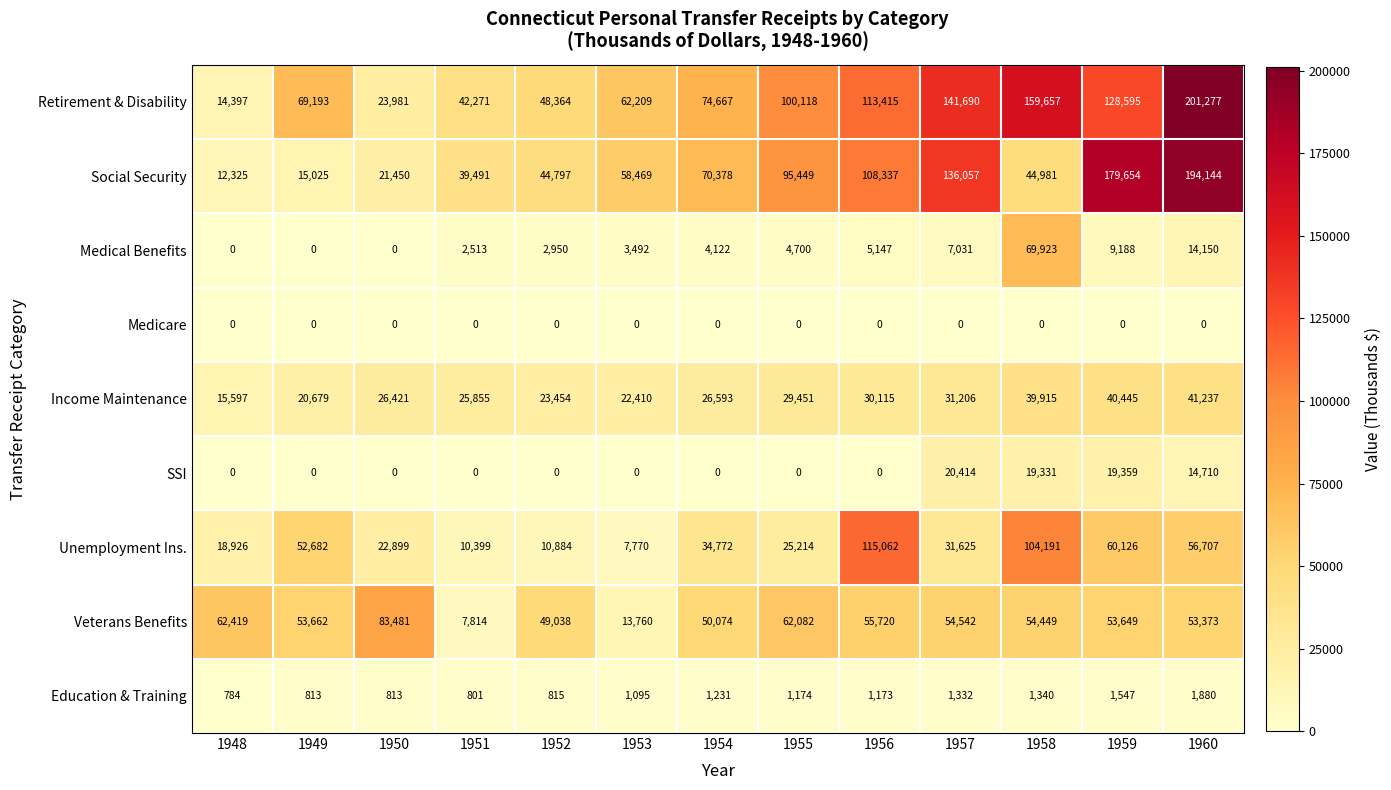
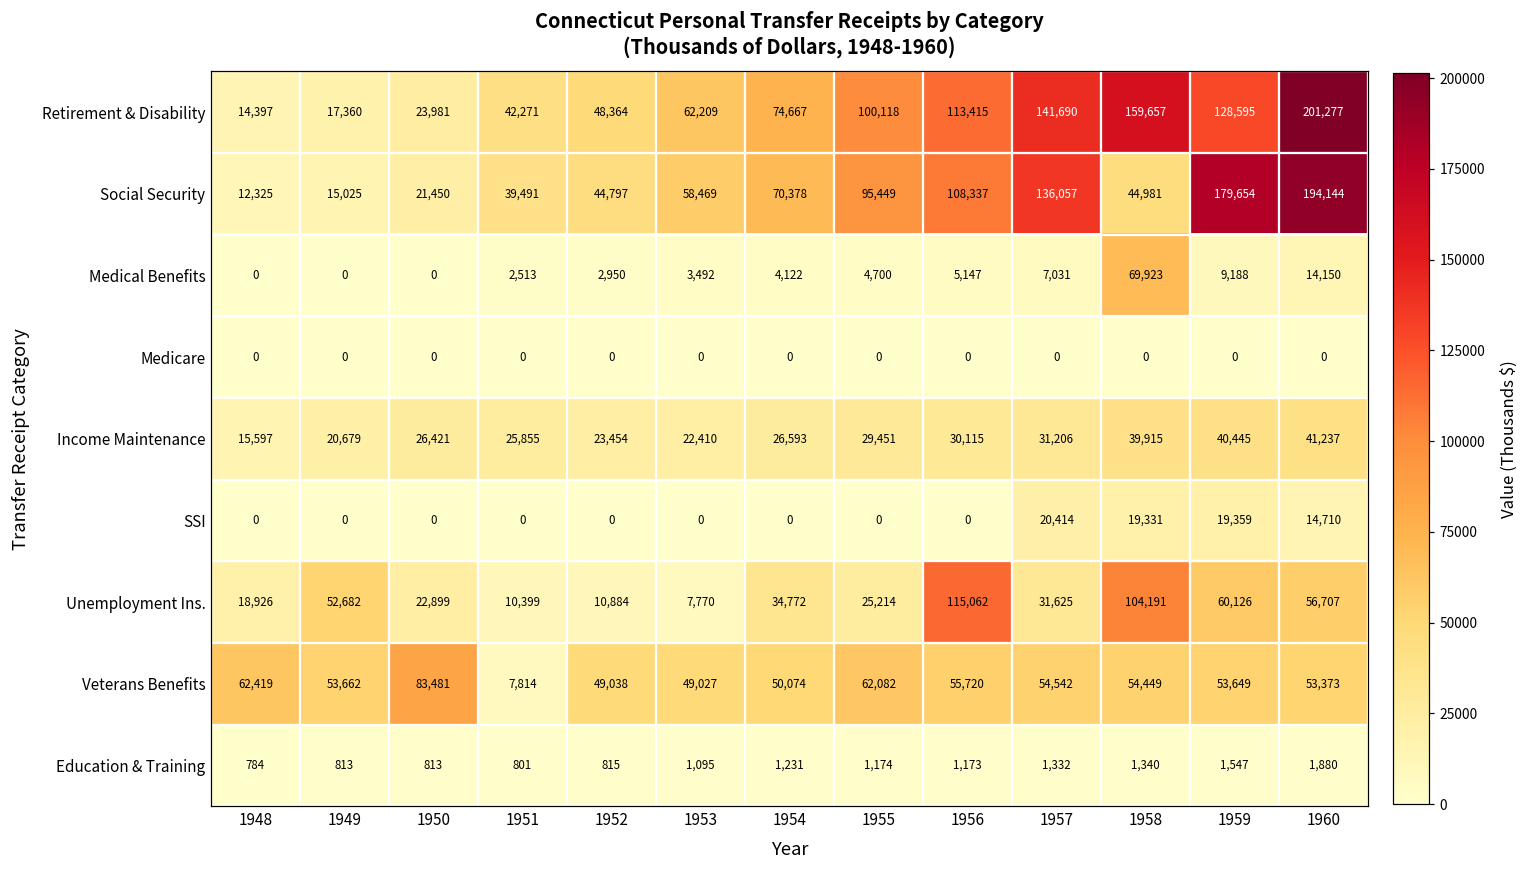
  {
    "Retirement & Disability": {
      "1948": "14,397",
-     "1949": "69,193",
+     "1949": "17,360",
      "1950": "23,981",
      "1951": "42,271",
      "1952": "48,364",
      "1953": "62,209",
      "1954": "74,667",
      "1955": "100,118",
      "1956": "113,415",
      "1957": "141,690",
      "1958": "159,657",
      "1959": "128,595",
      "1960": "201,277"
    },
    "Social Security": {
      "1948": "12,325",
      "1949": "15,025",
      "1950": "21,450",
      "1951": "39,491",
      "1952": "44,797",
      "1953": "58,469",
      "1954": "70,378",
      "1955": "95,449",
      "1956": "108,337",
      "1957": "136,057",
      "1958": "44,981",
      "1959": "179,654",
      "1960": "194,144"
    },
    "Medical Benefits": {
      "1948": "0",
      "1949": "0",
      "1950": "0",
      "1951": "2,513",
      "1952": "2,950",
      "1953": "3,492",
      "1954": "4,122",
      "1955": "4,700",
      "1956": "5,147",
      "1957": "7,031",
      "1958": "69,923",
      "1959": "9,188",
      "1960": "14,150"
    },
    "Medicare": {
      "1948": "0",
      "1949": "0",
      "1950": "0",
      "1951": "0",
      "1952": "0",
      "1953": "0",
      "1954": "0",
      "1955": "0",
      "1956": "0",
      "1957": "0",
      "1958": "0",
      "1959": "0",
      "1960": "0"
    },
    "Income Maintenance": {
      "1948": "15,597",
      "1949": "20,679",
      "1950": "26,421",
      "1951": "25,855",
      "1952": "23,454",
      "1953": "22,410",
      "1954": "26,593",
      "1955": "29,451",
      "1956": "30,115",
      "1957": "31,206",
      "1958": "39,915",
      "1959": "40,445",
      "1960": "41,237"
    },
    "SSI": {
      "1948": "0",
      "1949": "0",
      "1950": "0",
      "1951": "0",
      "1952": "0",
      "1953": "0",
      "1954": "0",
      "1955": "0",
      "1956": "0",
      "1957": "20,414",
      "1958": "19,331",
      "1959": "19,359",
      "1960": "14,710"
    },
    "Unemployment Ins.": {
      "1948": "18,926",
      "1949": "52,682",
      "1950": "22,899",
      "1951": "10,399",
      "1952": "10,884",
      "1953": "7,770",
      "1954": "34,772",
      "1955": "25,214",
      "1956": "115,062",
      "1957": "31,625",
      "1958": "104,191",
      "1959": "60,126",
      "1960": "56,707"
    },
    "Veterans Benefits": {
      "1948": "62,419",
      "1949": "53,662",
      "1950": "83,481",
      "1951": "7,814",
      "1952": "49,038",
-     "1953": "13,760",
+     "1953": "49,027",
      "1954": "50,074",
      "1955": "62,082",
      "1956": "55,720",
      "1957": "54,542",
      "1958": "54,449",
      "1959": "53,649",
      "1960": "53,373"
    },
    "Education & Training": {
      "1948": "784",
      "1949": "813",
      "1950": "813",
      "1951": "801",
      "1952": "815",
      "1953": "1,095",
      "1954": "1,231",
      "1955": "1,174",
      "1956": "1,173",
      "1957": "1,332",
      "1958": "1,340",
      "1959": "1,547",
      "1960": "1,880"
    }
  }
